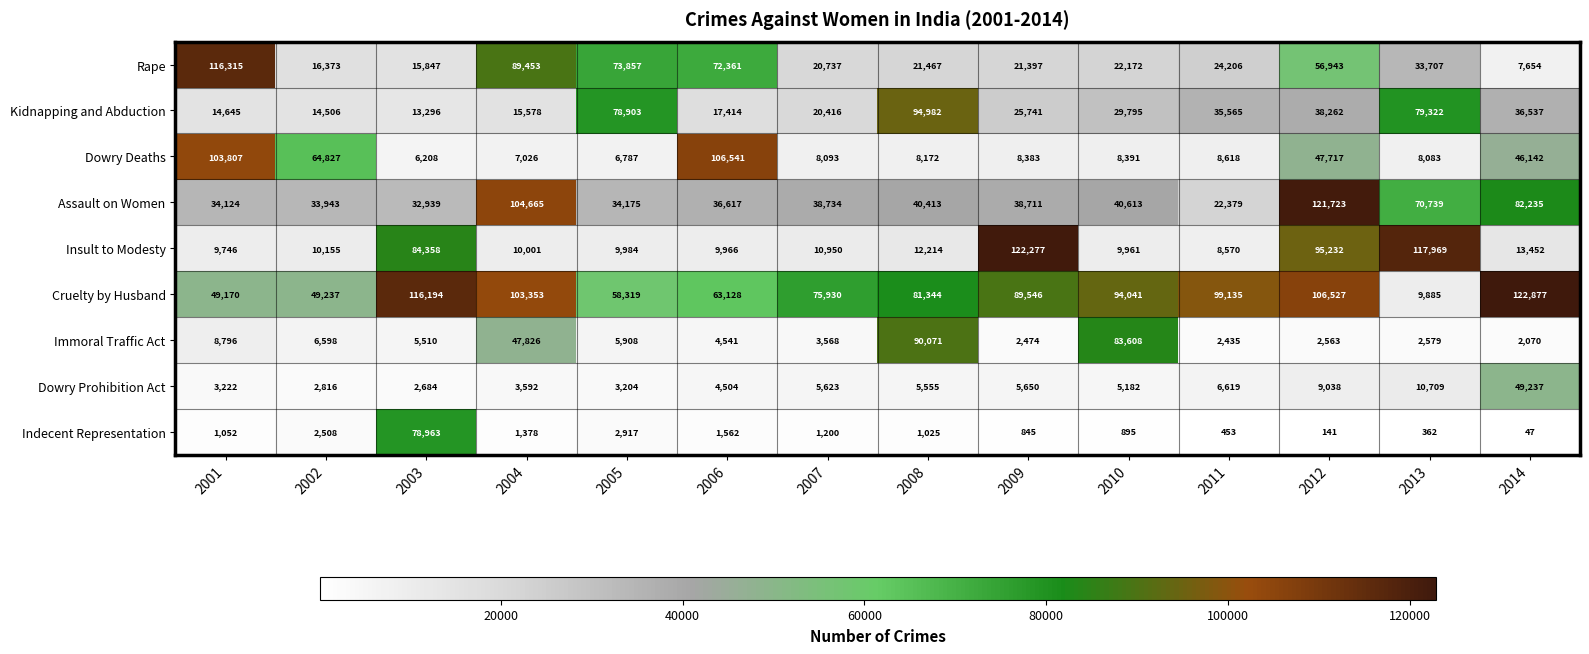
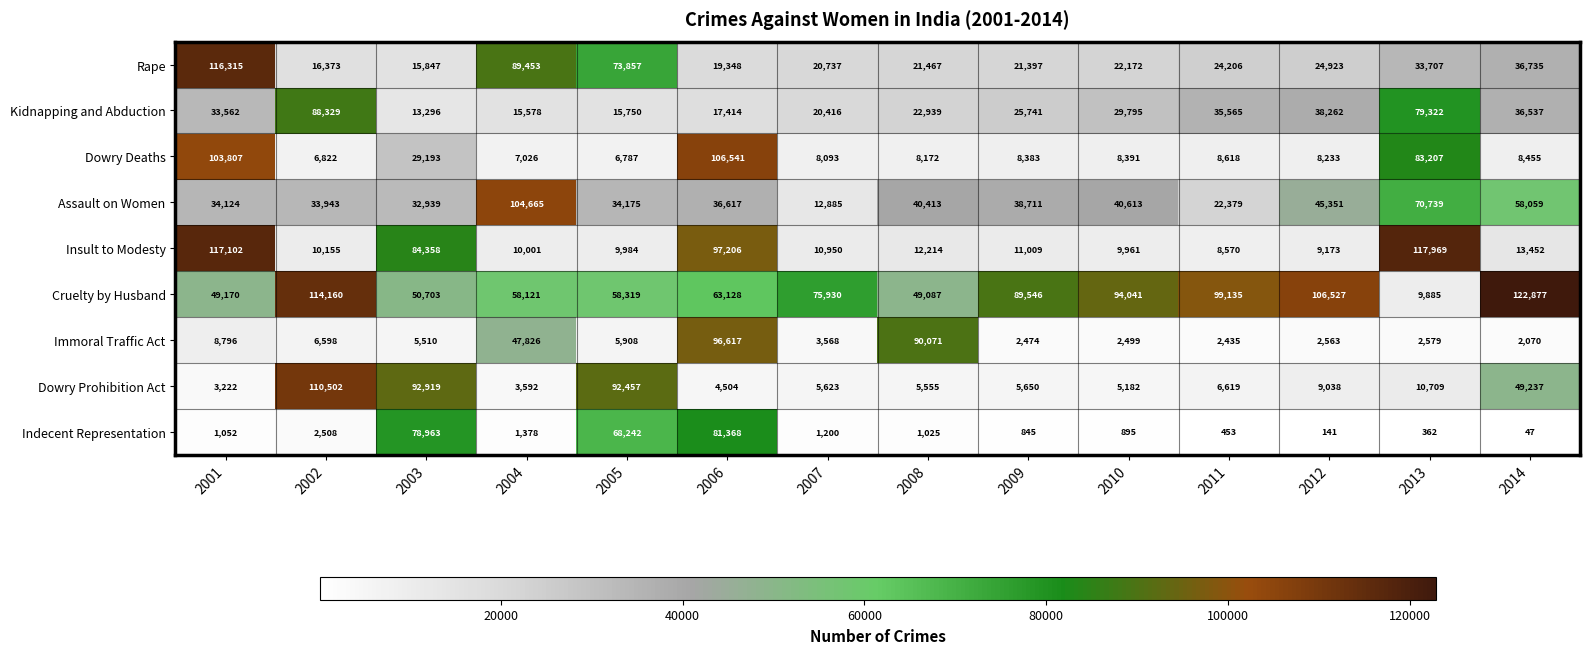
  {
    "Rape": {
      "2001": "116,315",
      "2002": "16,373",
      "2003": "15,847",
      "2004": "89,453",
      "2005": "73,857",
-     "2006": "72,361",
+     "2006": "19,348",
      "2007": "20,737",
      "2008": "21,467",
      "2009": "21,397",
      "2010": "22,172",
      "2011": "24,206",
-     "2012": "56,943",
+     "2012": "24,923",
      "2013": "33,707",
-     "2014": "7,654"
+     "2014": "36,735"
    },
    "Kidnapping and Abduction": {
-     "2001": "14,645",
-     "2002": "14,506",
+     "2001": "33,562",
+     "2002": "88,329",
      "2003": "13,296",
      "2004": "15,578",
-     "2005": "78,903",
+     "2005": "15,750",
      "2006": "17,414",
      "2007": "20,416",
-     "2008": "94,982",
+     "2008": "22,939",
      "2009": "25,741",
      "2010": "29,795",
      "2011": "35,565",
      "2012": "38,262",
      "2013": "79,322",
      "2014": "36,537"
    },
    "Dowry Deaths": {
      "2001": "103,807",
-     "2002": "64,827",
-     "2003": "6,208",
+     "2002": "6,822",
+     "2003": "29,193",
      "2004": "7,026",
      "2005": "6,787",
      "2006": "106,541",
      "2007": "8,093",
      "2008": "8,172",
      "2009": "8,383",
      "2010": "8,391",
      "2011": "8,618",
-     "2012": "47,717",
-     "2013": "8,083",
-     "2014": "46,142"
+     "2012": "8,233",
+     "2013": "83,207",
+     "2014": "8,455"
    },
    "Assault on Women": {
      "2001": "34,124",
      "2002": "33,943",
      "2003": "32,939",
      "2004": "104,665",
      "2005": "34,175",
      "2006": "36,617",
-     "2007": "38,734",
+     "2007": "12,885",
      "2008": "40,413",
      "2009": "38,711",
      "2010": "40,613",
      "2011": "22,379",
-     "2012": "121,723",
+     "2012": "45,351",
      "2013": "70,739",
-     "2014": "82,235"
+     "2014": "58,059"
    },
    "Insult to Modesty": {
-     "2001": "9,746",
+     "2001": "117,102",
      "2002": "10,155",
      "2003": "84,358",
      "2004": "10,001",
      "2005": "9,984",
-     "2006": "9,966",
+     "2006": "97,206",
      "2007": "10,950",
      "2008": "12,214",
-     "2009": "122,277",
+     "2009": "11,009",
      "2010": "9,961",
      "2011": "8,570",
-     "2012": "95,232",
+     "2012": "9,173",
      "2013": "117,969",
      "2014": "13,452"
    },
    "Cruelty by Husband": {
      "2001": "49,170",
-     "2002": "49,237",
-     "2003": "116,194",
-     "2004": "103,353",
+     "2002": "114,160",
+     "2003": "50,703",
+     "2004": "58,121",
      "2005": "58,319",
      "2006": "63,128",
      "2007": "75,930",
-     "2008": "81,344",
+     "2008": "49,087",
      "2009": "89,546",
      "2010": "94,041",
      "2011": "99,135",
      "2012": "106,527",
      "2013": "9,885",
      "2014": "122,877"
    },
    "Immoral Traffic Act": {
      "2001": "8,796",
      "2002": "6,598",
      "2003": "5,510",
      "2004": "47,826",
      "2005": "5,908",
-     "2006": "4,541",
+     "2006": "96,617",
      "2007": "3,568",
      "2008": "90,071",
      "2009": "2,474",
-     "2010": "83,608",
+     "2010": "2,499",
      "2011": "2,435",
      "2012": "2,563",
      "2013": "2,579",
      "2014": "2,070"
    },
    "Dowry Prohibition Act": {
      "2001": "3,222",
-     "2002": "2,816",
-     "2003": "2,684",
+     "2002": "110,502",
+     "2003": "92,919",
      "2004": "3,592",
-     "2005": "3,204",
+     "2005": "92,457",
      "2006": "4,504",
      "2007": "5,623",
      "2008": "5,555",
      "2009": "5,650",
      "2010": "5,182",
      "2011": "6,619",
      "2012": "9,038",
      "2013": "10,709",
      "2014": "49,237"
    },
    "Indecent Representation": {
      "2001": "1,052",
      "2002": "2,508",
      "2003": "78,963",
      "2004": "1,378",
-     "2005": "2,917",
-     "2006": "1,562",
+     "2005": "68,242",
+     "2006": "81,368",
      "2007": "1,200",
      "2008": "1,025",
      "2009": "845",
      "2010": "895",
      "2011": "453",
      "2012": "141",
      "2013": "362",
      "2014": "47"
    }
  }
